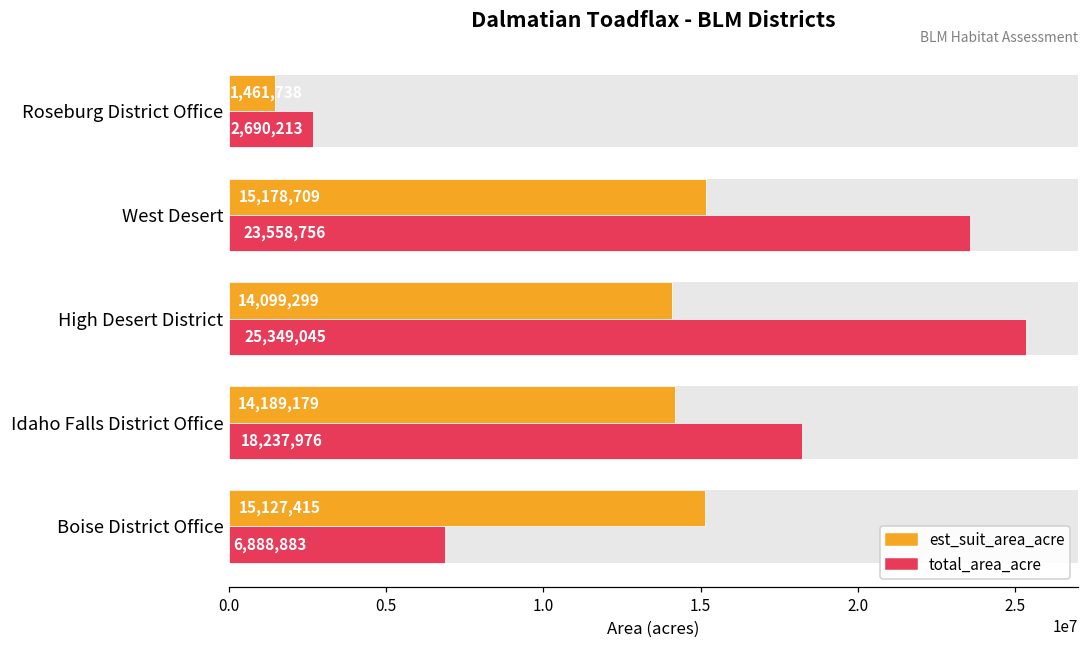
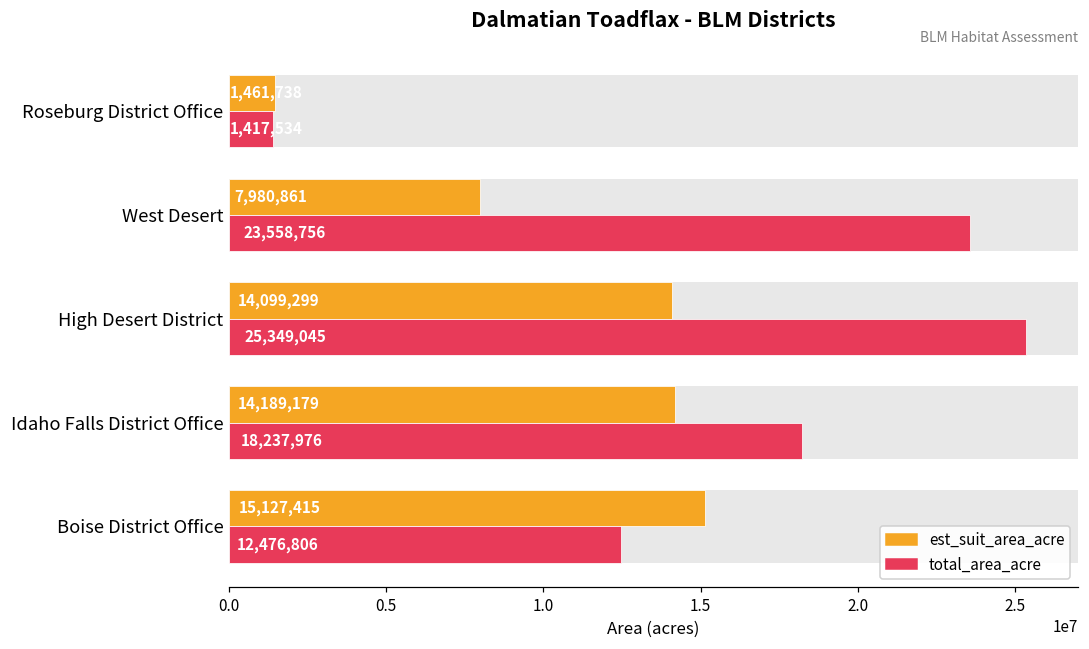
  {
    "est_suit_area_acre": {
-     "West Desert": "15,178,709"
+     "West Desert": "7,980,861"
    },
    "total_area_acre": {
-     "Roseburg District Office": "2,690,213",
-     "Boise District Office": "6,888,883"
+     "Roseburg District Office": "1,417,534",
+     "Boise District Office": "12,476,806"
    }
  }
